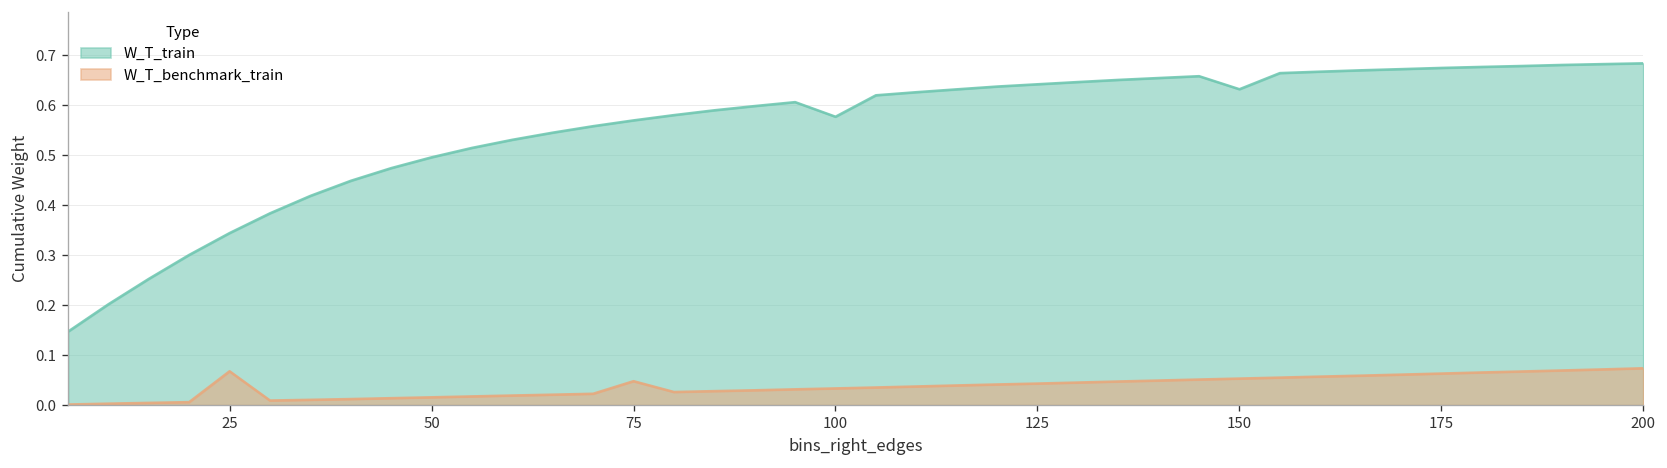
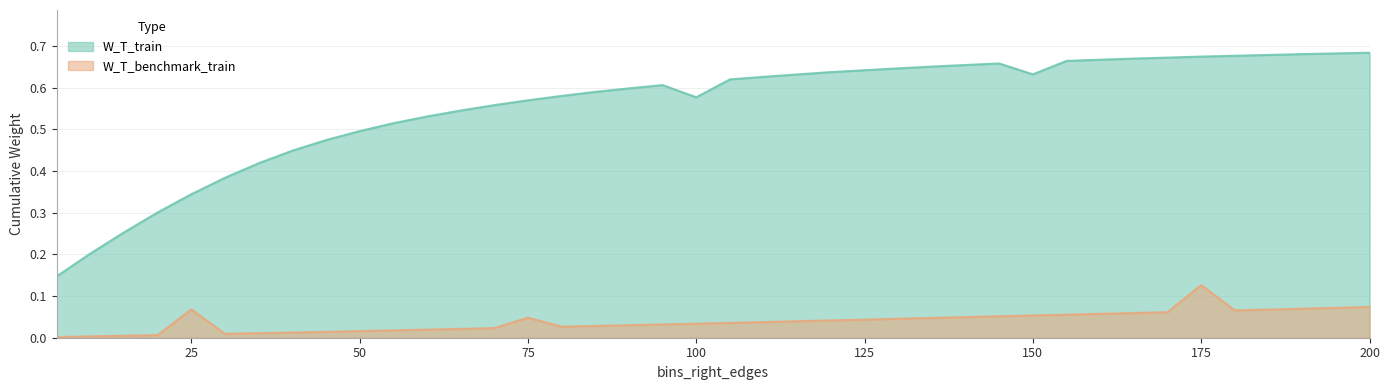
  {
    "W_T_train": {
      "25": 0.34,
      "50": 0.50,
      "75": 0.57,
      "100": 0.58,
      "125": 0.64,
      "150": 0.63,
      "175": 0.67,
      "200": 0.68
    },
    "W_T_benchmark_train": {
      "25": 0.07,
      "50": 0.02,
      "75": 0.05,
      "100": 0.03,
      "125": 0.04,
      "150": 0.05,
-     "175": 0.06,
+     "175": 0.13,
      "200": 0.07
    }
  }
